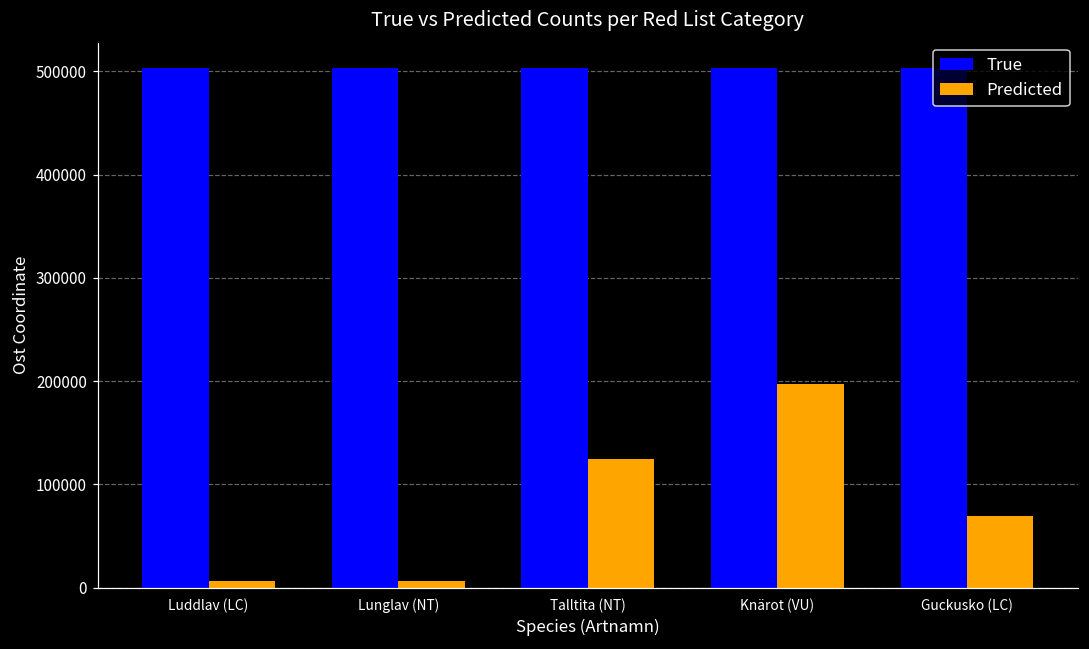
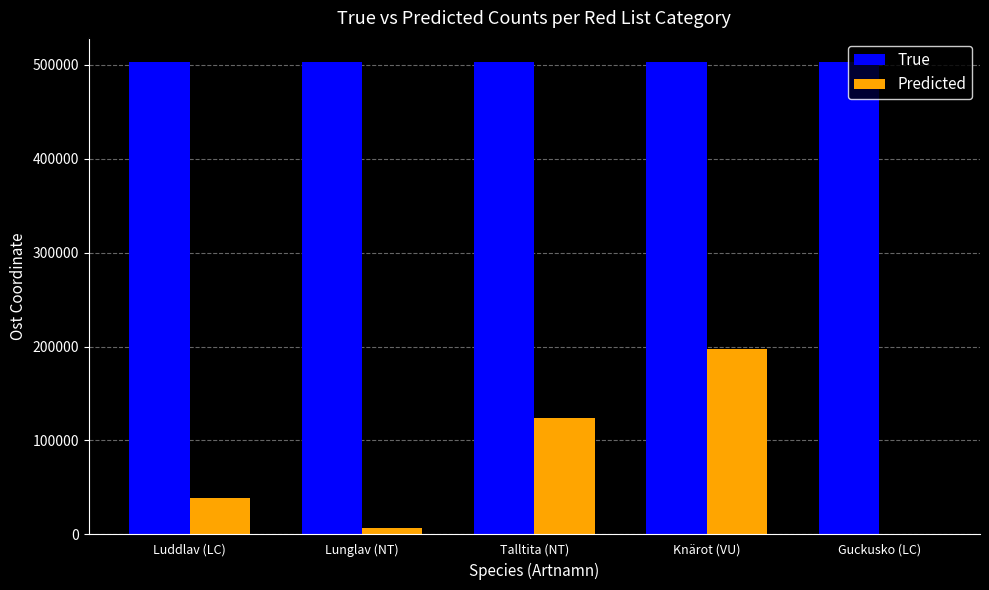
  {
    "True": {
      "Luddlav (LC)": 500000,
      "Lunglav (NT)": 500000,
      "Talltita (NT)": 500000,
      "Knärot (VU)": 500000
    },
    "Predicted": {
-     "Luddlav (LC)": 10000,
+     "Luddlav (LC)": 40000,
      "Lunglav (NT)": 10000,
      "Talltita (NT)": 120000,
      "Knärot (VU)": 200000,
-     "Guckusko (LC)": 70000
+     "Guckusko (LC)": 0
    }
  }
